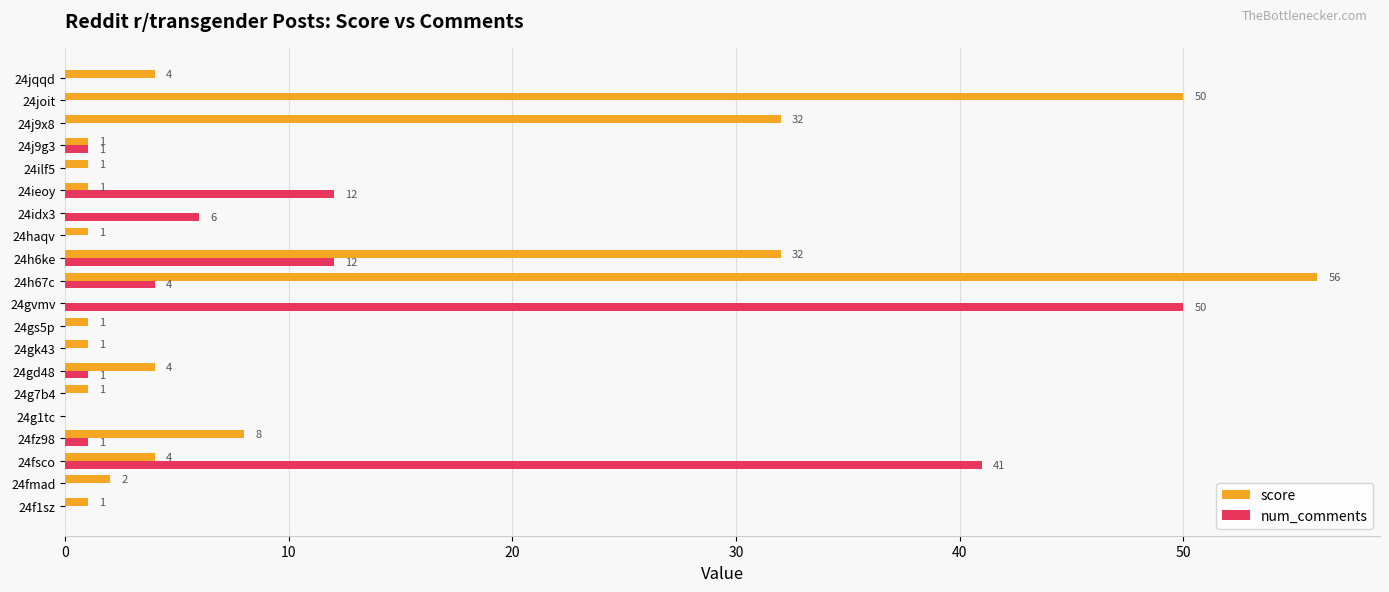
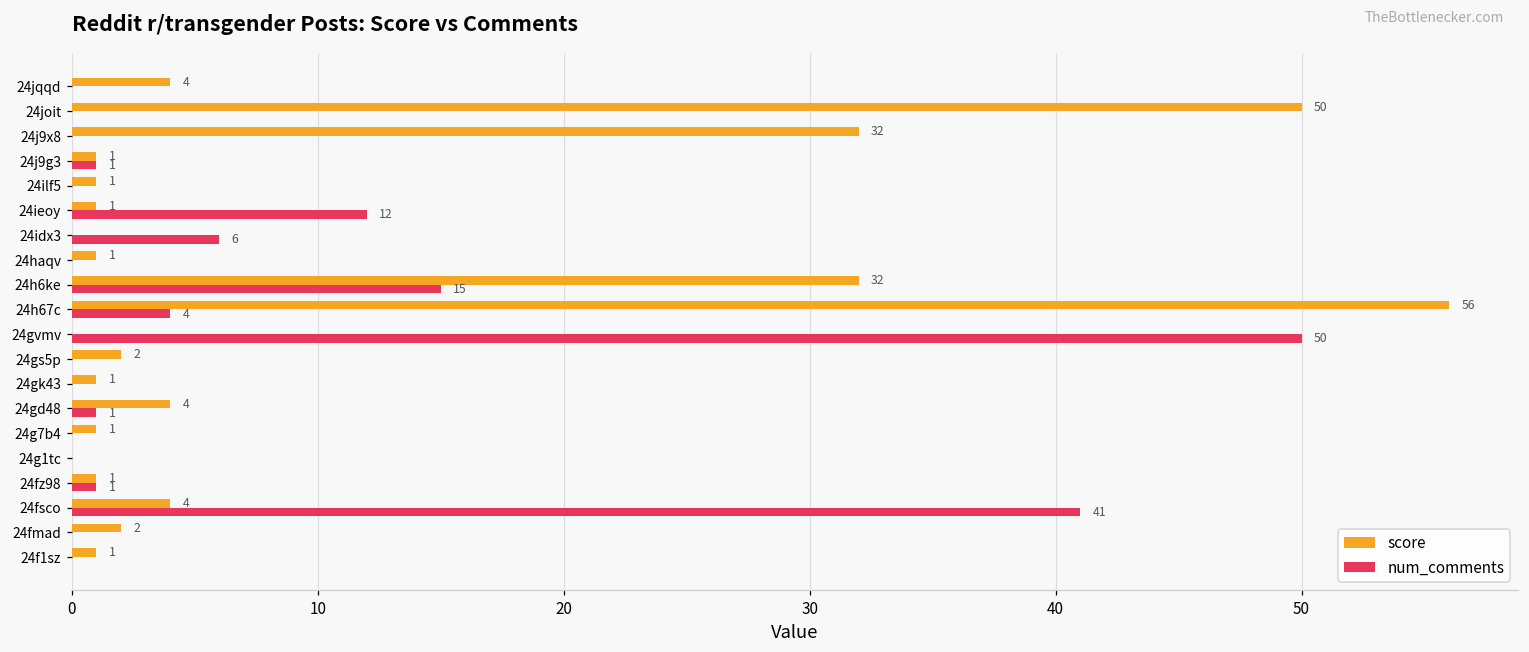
  {
    "score": {
      "24jqqd": 4,
      "24joit": 50,
      "24j9x8": 32,
      "24ilf5": 1,
      "24ieoy": 1,
      "24haqv": 1,
      "24h6ke": 32,
      "24h67c": 56,
-     "24gs5p": 1,
+     "24gs5p": 2,
      "24gk43": 1,
      "24gd48": 4,
      "24g7b4": 1,
-     "24fz98": 8,
+     "24fz98": 1,
      "24fsco": 4,
      "24fmad": 2,
      "24f1sz": 1
    },
    "num_comments": {
      "24ieoy": 12,
      "24idx3": 6,
-     "24h6ke": 12,
+     "24h6ke": 15,
      "24h67c": 4,
      "24gvmv": 50,
      "24gd48": 1,
      "24fz98": 1,
      "24fsco": 41
    }
  }
